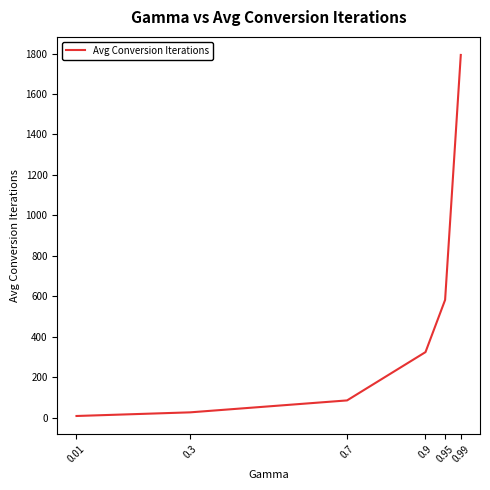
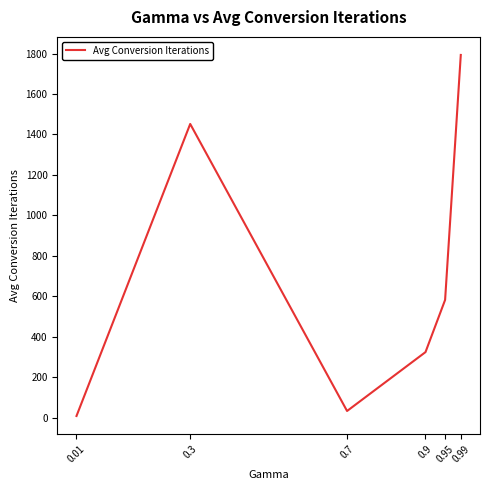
  {
    "0.01": 10,
-   "0.3": 30,
-   "0.7": 90,
+   "0.3": 1450,
+   "0.7": 30,
    "0.9": 320,
    "0.95": 580,
    "0.99": 1790
  }
